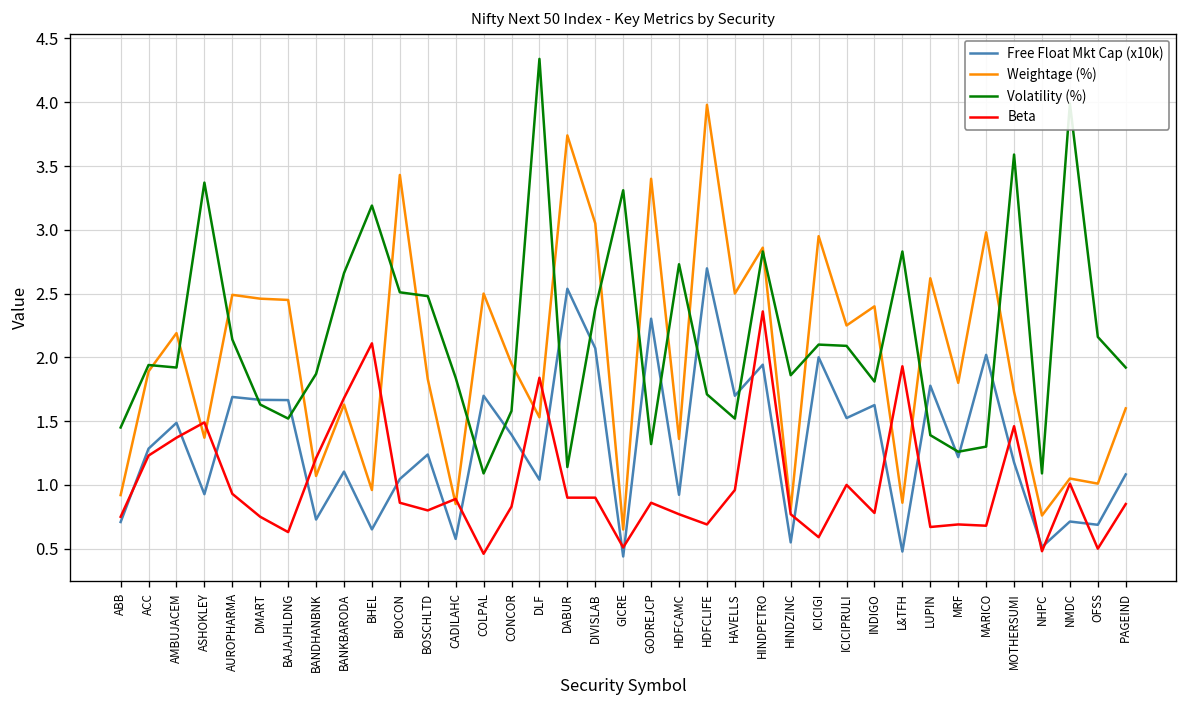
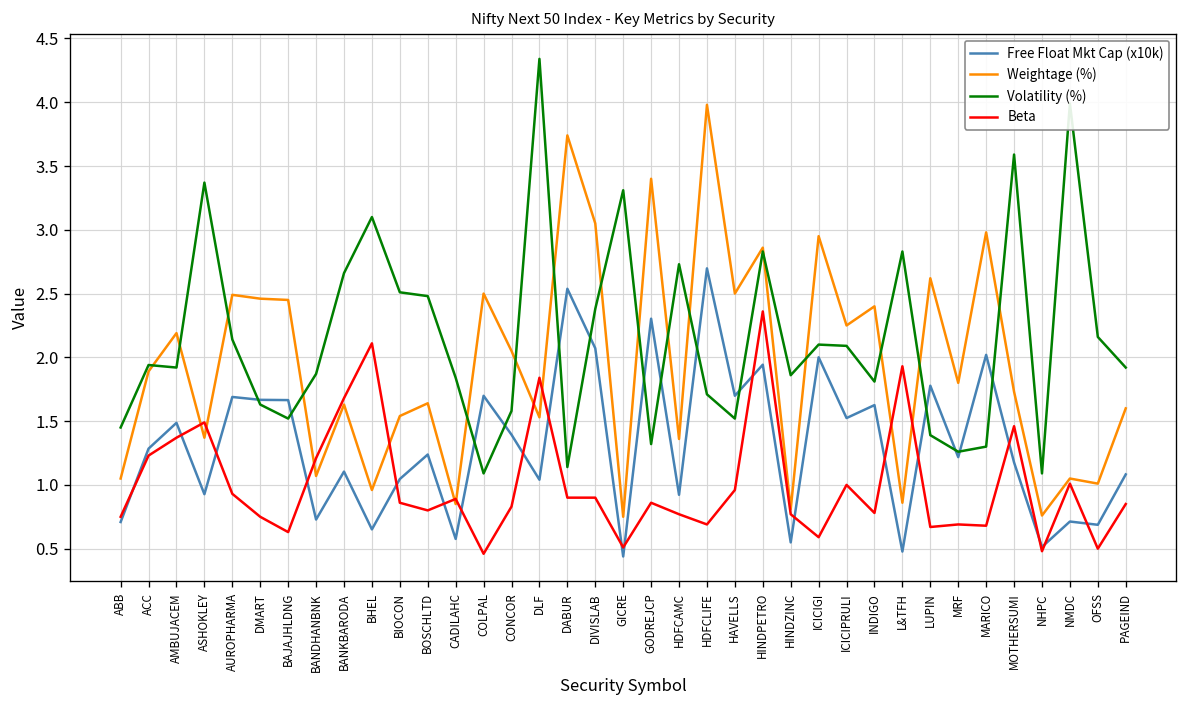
  {
    "Free Float Mkt Cap (x10k)": {
      "ABB": 0.71,
      "ACC": 1.28,
      "AMBUJACEM": 1.49,
      "ASHOKLEY": 0.93,
      "AUROPHARMA": 1.69,
      "DMART": 1.67,
      "BAJAJHLDNG": 1.66,
      "BANDHANBNK": 0.73,
      "BANKBARODA": 1.10,
      "BHEL": 0.65,
      "BIOCON": 1.05,
      "BOSCHLTD": 1.24,
      "CADILAHC": 0.58,
      "COLPAL": 1.70,
      "CONCOR": 1.39,
      "DLF": 1.04,
      "DABUR": 2.54,
      "DIVISLAB": 2.07,
      "GICRE": 0.44,
      "GODREJCP": 2.30,
      "HDFCAMC": 0.92,
      "HDFCLIFE": 2.70,
      "HAVELLS": 1.70,
      "HINDPETRO": 1.94,
      "HINDZINC": 0.55,
      "ICICIGI": 2.00,
      "ICICIPRULI": 1.52,
      "INDIGO": 1.63,
      "L&TFH": 0.48,
      "LUPIN": 1.78,
      "MRF": 1.22,
      "MARICO": 2.02,
      "MOTHERSUMI": 1.18,
      "NHPC": 0.51,
      "NMDC": 0.71,
      "OFSS": 0.69,
      "PAGEIND": 1.08
    },
    "Weightage (%)": {
-     "ABB": 0.92,
+     "ABB": 1.05,
      "ACC": 1.89,
      "AMBUJACEM": 2.19,
      "ASHOKLEY": 1.37,
      "AUROPHARMA": 2.49,
      "DMART": 2.46,
      "BAJAJHLDNG": 2.45,
      "BANDHANBNK": 1.07,
      "BANKBARODA": 1.63,
      "BHEL": 0.96,
-     "BIOCON": 3.43,
-     "BOSCHLTD": 1.83,
+     "BIOCON": 1.54,
+     "BOSCHLTD": 1.64,
      "CADILAHC": 0.85,
      "COLPAL": 2.50,
-     "CONCOR": 1.95,
+     "CONCOR": 2.05,
      "DLF": 1.53,
      "DABUR": 3.74,
      "DIVISLAB": 3.05,
-     "GICRE": 0.65,
+     "GICRE": 0.75,
      "GODREJCP": 3.40,
      "HDFCAMC": 1.36,
      "HDFCLIFE": 3.98,
      "HAVELLS": 2.50,
      "HINDPETRO": 2.86,
      "HINDZINC": 0.81,
      "ICICIGI": 2.95,
      "ICICIPRULI": 2.25,
      "INDIGO": 2.40,
      "L&TFH": 0.86,
      "LUPIN": 2.62,
      "MRF": 1.80,
      "MARICO": 2.98,
      "MOTHERSUMI": 1.73,
      "NHPC": 0.76,
      "NMDC": 1.05,
      "OFSS": 1.01,
      "PAGEIND": 1.60
    },
    "Volatility (%)": {
      "ABB": 1.45,
      "ACC": 1.94,
      "AMBUJACEM": 1.92,
      "ASHOKLEY": 3.37,
      "AUROPHARMA": 2.14,
      "DMART": 1.63,
      "BAJAJHLDNG": 1.52,
      "BANDHANBNK": 1.87,
      "BANKBARODA": 2.66,
-     "BHEL": 3.19,
+     "BHEL": 3.10,
      "BIOCON": 2.51,
      "BOSCHLTD": 2.48,
      "CADILAHC": 1.84,
      "COLPAL": 1.09,
      "CONCOR": 1.58,
      "DLF": 4.34,
      "DABUR": 1.14,
      "DIVISLAB": 2.38,
      "GICRE": 3.31,
      "GODREJCP": 1.32,
      "HDFCAMC": 2.73,
      "HDFCLIFE": 1.71,
      "HAVELLS": 1.52,
      "HINDPETRO": 2.83,
      "HINDZINC": 1.86,
      "ICICIGI": 2.10,
      "ICICIPRULI": 2.09,
      "INDIGO": 1.81,
      "L&TFH": 2.83,
      "LUPIN": 1.39,
      "MRF": 1.26,
      "MARICO": 1.30,
      "MOTHERSUMI": 3.59,
      "NHPC": 1.09,
      "OFSS": 2.16,
      "PAGEIND": 1.92
    },
    "Beta": {
      "ABB": 0.75,
      "ACC": 1.23,
      "AMBUJACEM": 1.37,
      "ASHOKLEY": 1.49,
      "AUROPHARMA": 0.93,
      "DMART": 0.75,
      "BAJAJHLDNG": 0.63,
      "BANDHANBNK": 1.21,
      "BANKBARODA": 1.68,
      "BHEL": 2.11,
      "BIOCON": 0.86,
      "BOSCHLTD": 0.80,
      "CADILAHC": 0.89,
      "COLPAL": 0.46,
      "CONCOR": 0.83,
      "DLF": 1.84,
      "DABUR": 0.90,
      "DIVISLAB": 0.90,
      "GICRE": 0.51,
      "GODREJCP": 0.86,
      "HDFCAMC": 0.77,
      "HDFCLIFE": 0.69,
      "HAVELLS": 0.96,
      "HINDPETRO": 2.36,
      "HINDZINC": 0.77,
      "ICICIGI": 0.59,
      "ICICIPRULI": 1.00,
      "INDIGO": 0.78,
      "L&TFH": 1.93,
      "LUPIN": 0.67,
      "MRF": 0.69,
      "MARICO": 0.68,
      "MOTHERSUMI": 1.46,
      "NHPC": 0.48,
      "NMDC": 1.01,
      "OFSS": 0.50,
      "PAGEIND": 0.85
    }
  }
